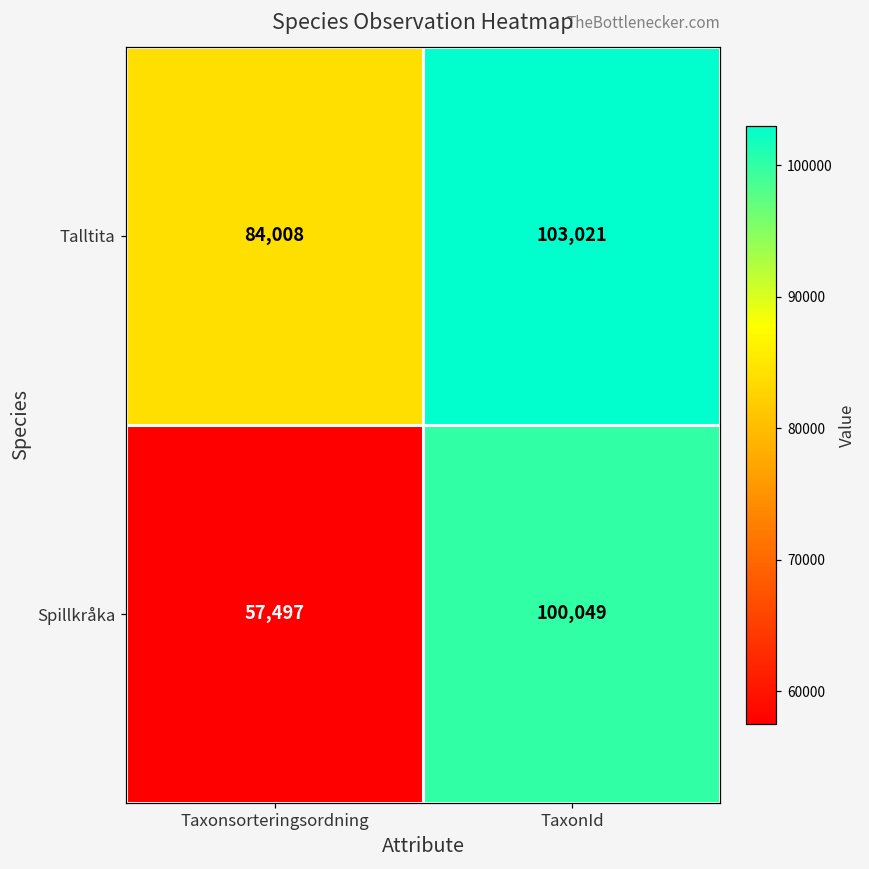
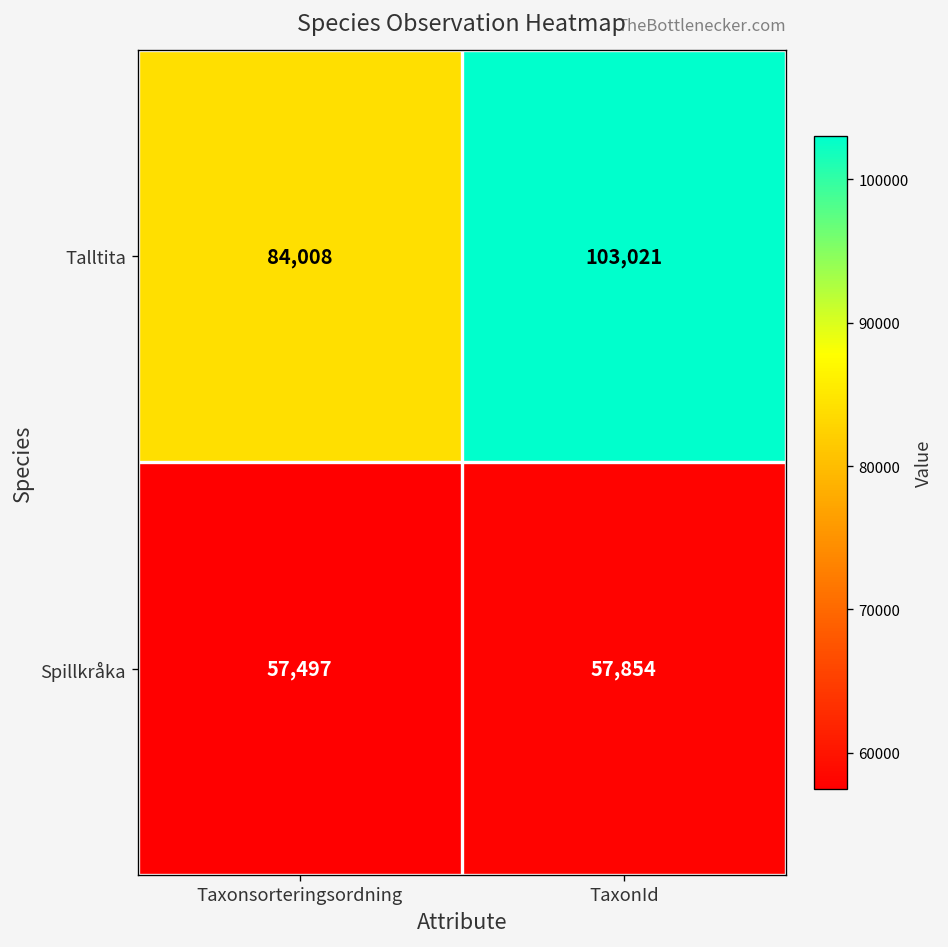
  {
    "Talltita": {
      "Taxonsorteringsordning": "84,008",
      "TaxonId": "103,021"
    },
    "Spillkråka": {
      "Taxonsorteringsordning": "57,497",
-     "TaxonId": "100,049"
+     "TaxonId": "57,854"
    }
  }
